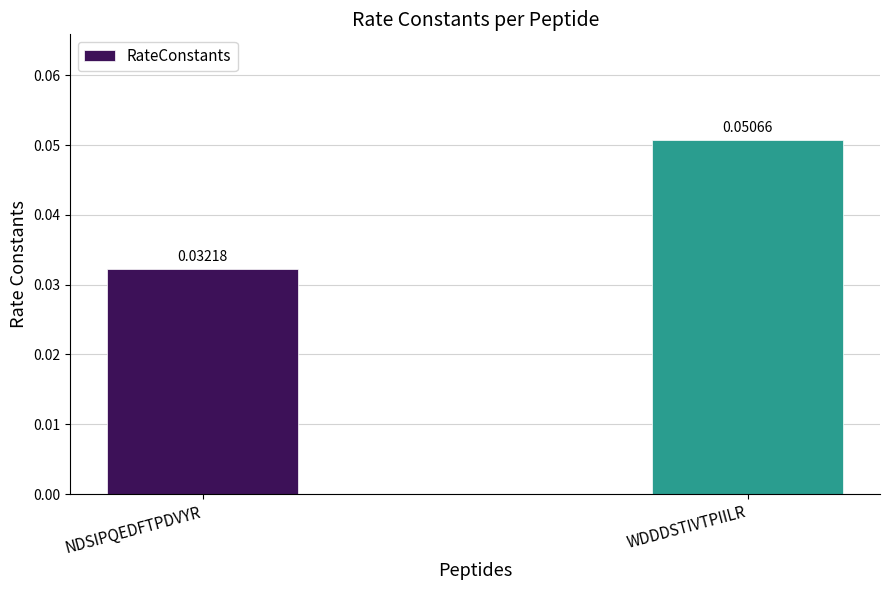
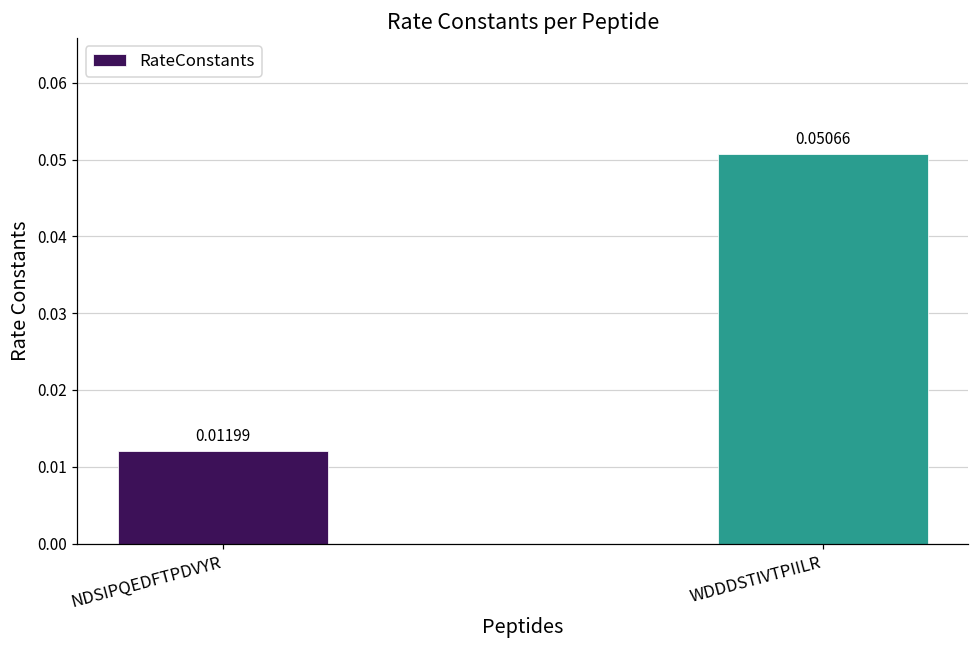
  {
-   "NDSIPQEDFTPDVYR": 0.03218,
+   "NDSIPQEDFTPDVYR": 0.01199,
    "WDDDSTIVTPIILR": 0.05066
  }
